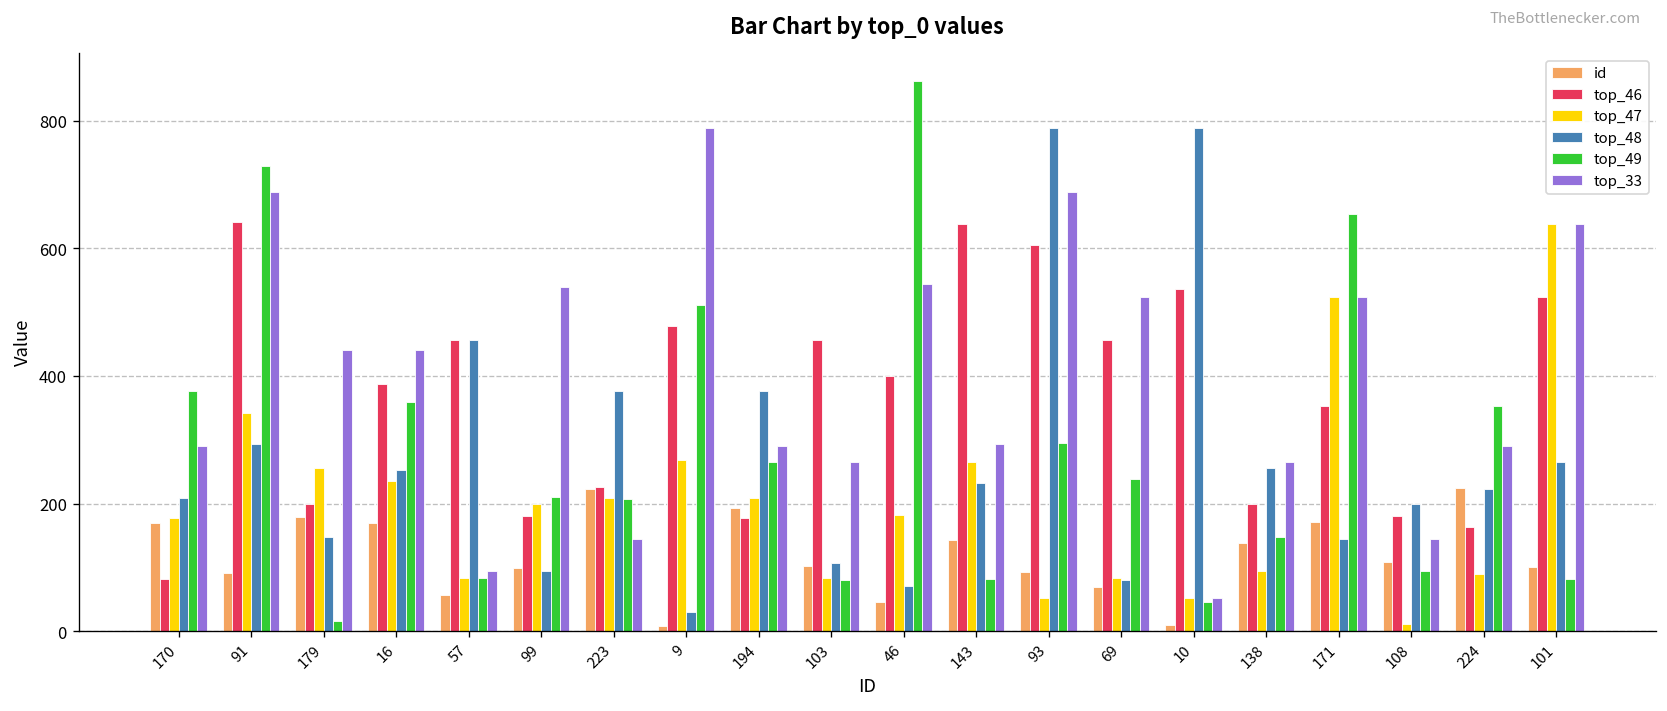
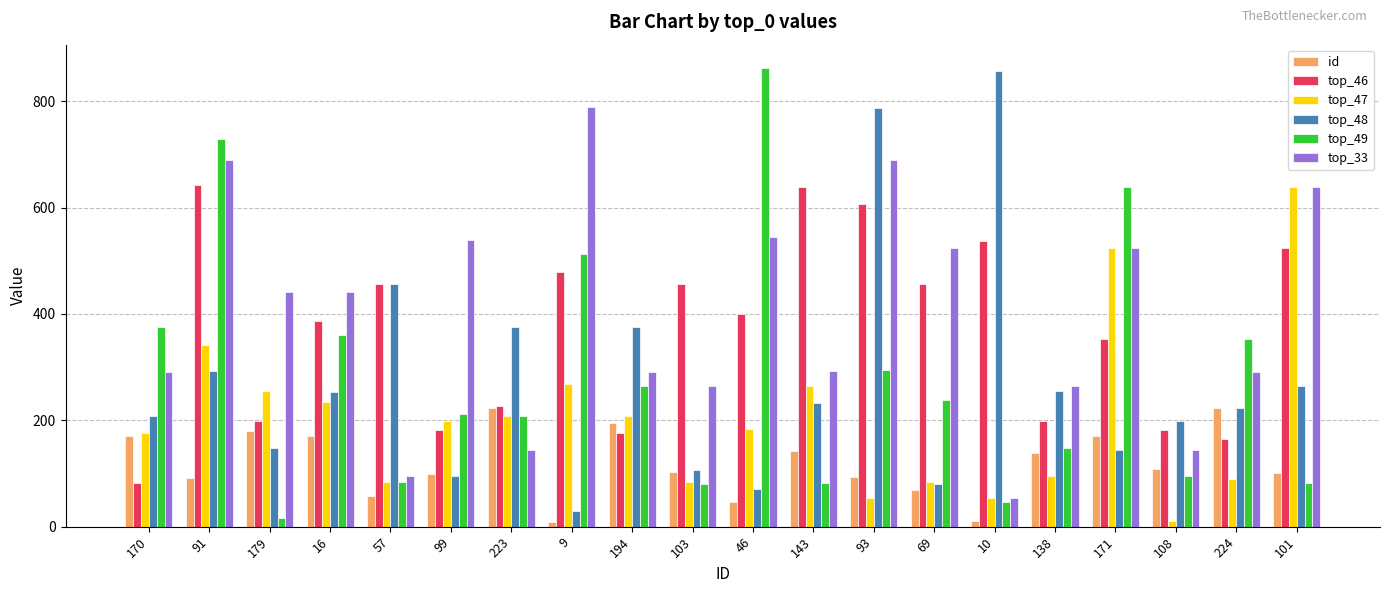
  {
    "id": {
      "170": 170,
      "91": 90,
      "179": 180,
      "16": 170,
      "57": 60,
      "99": 100,
      "223": 220,
      "9": 10,
      "194": 190,
      "103": 100,
      "46": 50,
      "143": 140,
      "93": 90,
      "69": 70,
      "10": 10,
      "138": 140,
      "171": 170,
      "108": 110,
      "224": 220,
      "101": 100
    },
    "top_46": {
      "170": 80,
      "91": 640,
      "179": 200,
      "16": 390,
      "57": 460,
      "99": 180,
      "223": 230,
      "9": 480,
      "194": 180,
      "103": 460,
      "46": 400,
      "143": 640,
      "93": 610,
      "69": 460,
      "10": 540,
      "138": 200,
      "171": 350,
      "108": 180,
      "224": 160,
      "101": 520
    },
    "top_47": {
      "170": 180,
      "91": 340,
      "179": 260,
      "16": 240,
      "57": 80,
      "99": 200,
      "223": 210,
      "9": 270,
      "194": 210,
      "103": 80,
      "46": 180,
      "143": 270,
      "93": 50,
      "69": 80,
      "10": 50,
      "138": 100,
      "171": 520,
      "108": 10,
      "224": 90,
      "101": 640
    },
    "top_48": {
      "170": 210,
      "91": 290,
      "179": 150,
      "16": 250,
      "57": 460,
      "99": 100,
      "223": 380,
      "9": 30,
      "194": 380,
      "103": 110,
      "46": 70,
      "143": 230,
      "93": 790,
      "69": 80,
-     "10": 790,
+     "10": 860,
      "138": 260,
      "171": 150,
      "108": 200,
      "224": 220,
      "101": 270
    },
    "top_49": {
      "170": 380,
      "91": 730,
      "179": 20,
      "16": 360,
      "57": 80,
      "99": 210,
      "223": 210,
      "9": 510,
      "194": 270,
      "103": 80,
      "46": 860,
      "143": 80,
      "93": 300,
      "69": 240,
      "10": 50,
      "138": 150,
-     "171": 650,
+     "171": 640,
      "108": 100,
      "224": 350,
      "101": 80
    },
    "top_33": {
      "170": 290,
      "91": 690,
      "179": 440,
      "16": 440,
      "57": 100,
      "99": 540,
      "223": 150,
      "9": 790,
      "194": 290,
      "103": 270,
      "46": 550,
      "143": 290,
      "93": 690,
      "69": 520,
      "10": 50,
      "138": 270,
      "171": 520,
      "108": 150,
      "224": 290,
      "101": 640
    }
  }
